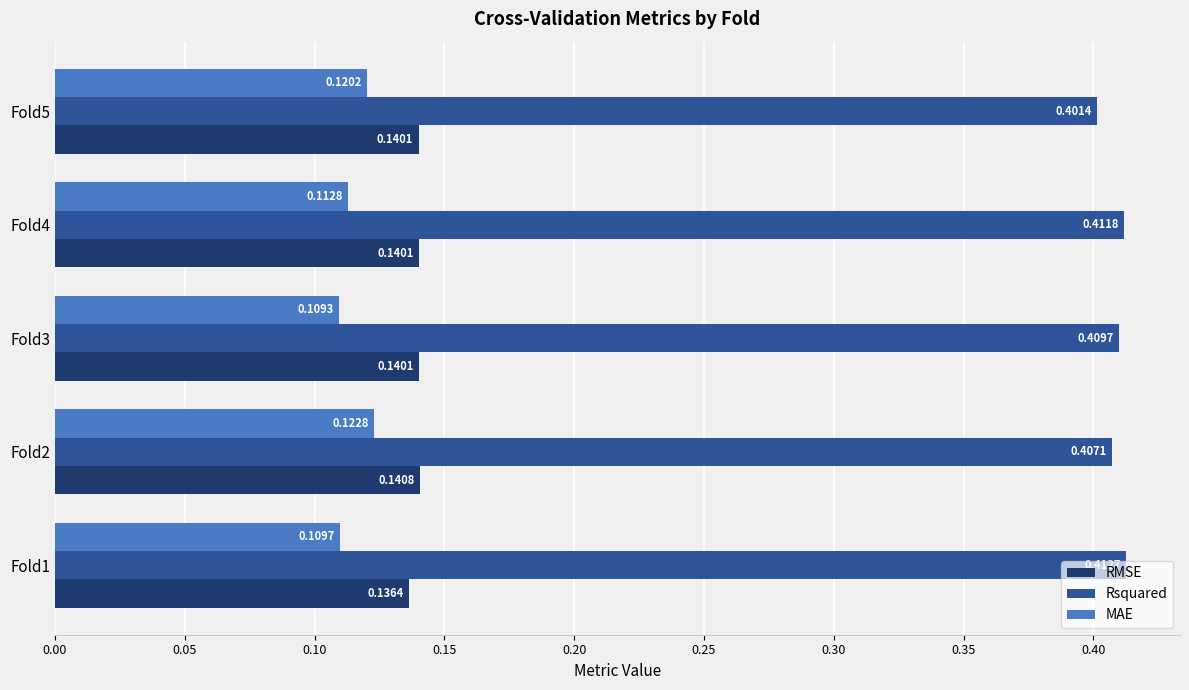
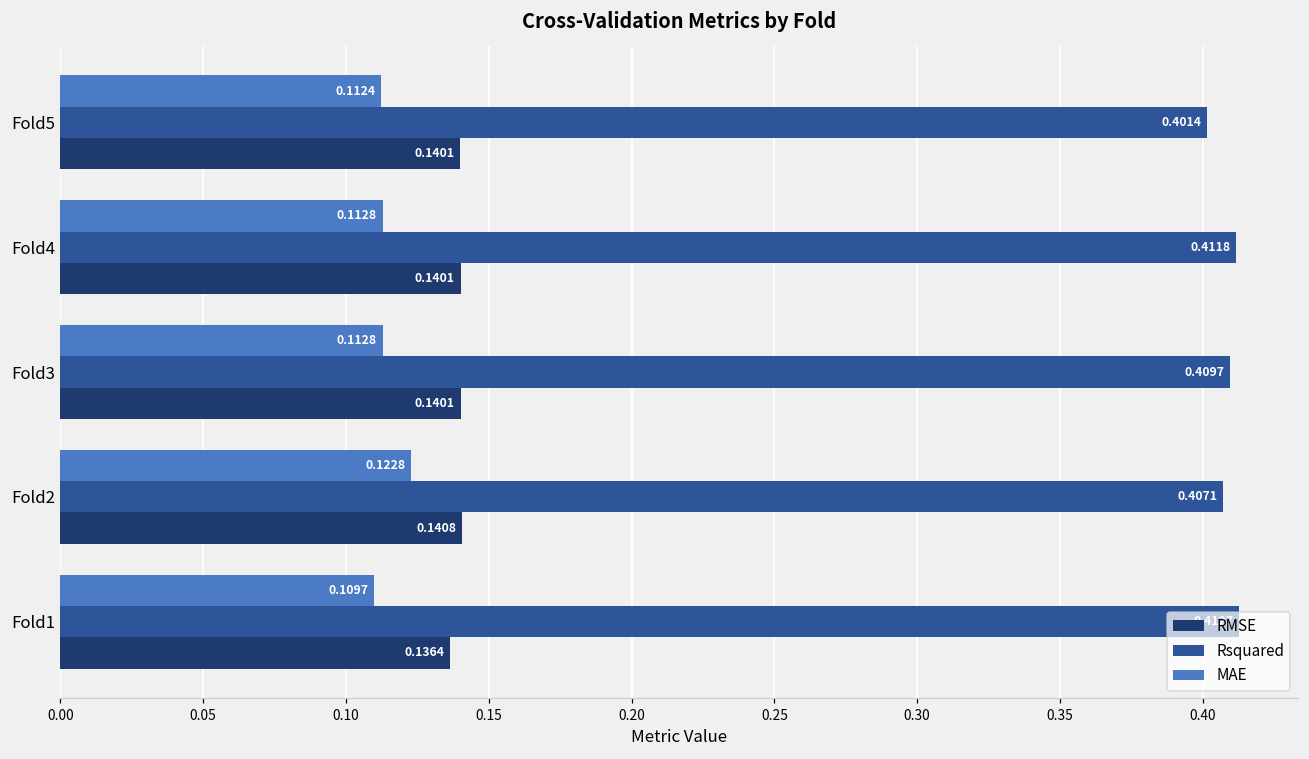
  {
    "MAE": {
-     "Fold5": 0.1202,
+     "Fold5": 0.1124,
      "Fold4": 0.1128,
-     "Fold3": 0.1093,
+     "Fold3": 0.1128,
      "Fold2": 0.1228,
      "Fold1": 0.1097
    }
  }
